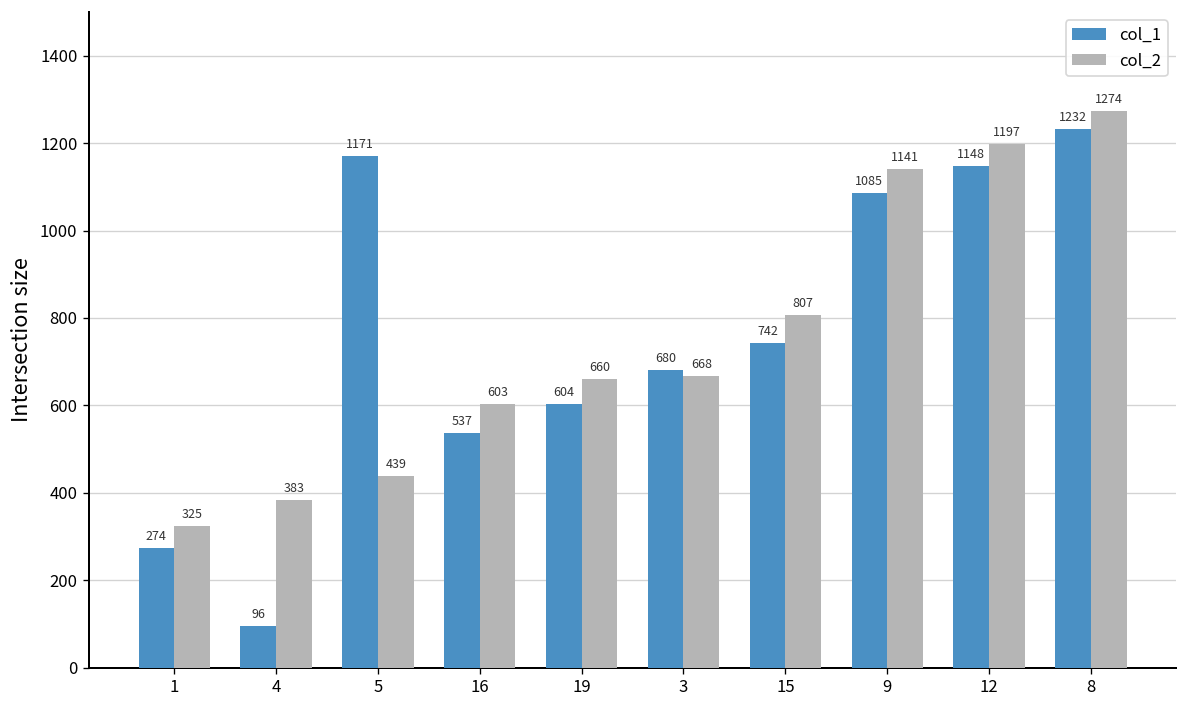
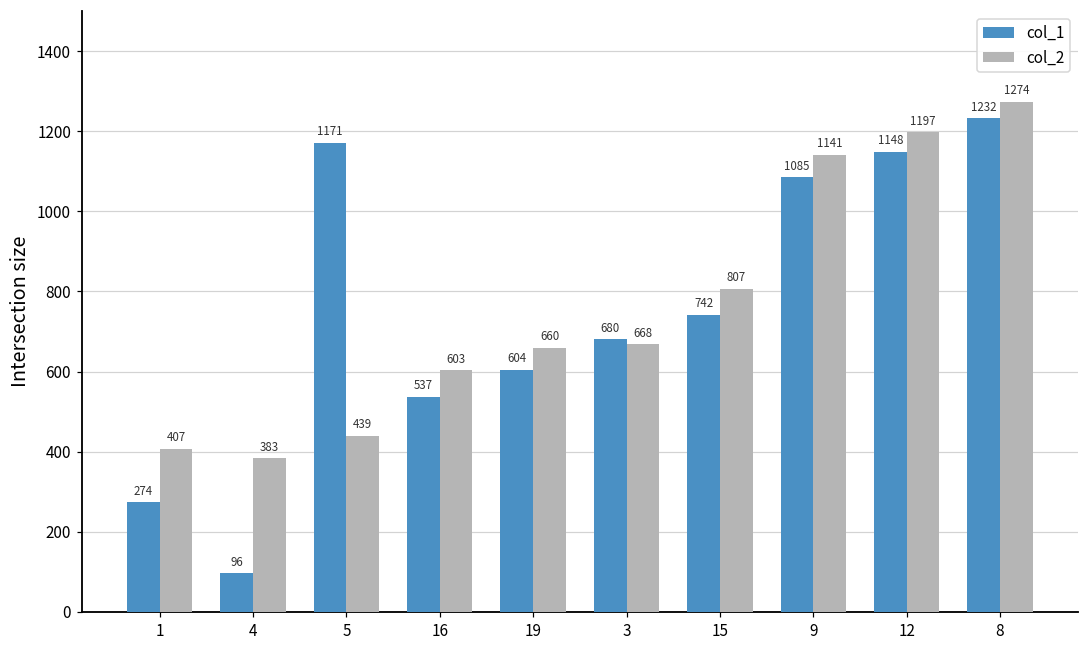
  {
    "col_1": {
      "1": 274,
      "4": 96,
      "5": 1171,
      "16": 537,
      "19": 604,
      "3": 680,
      "15": 742,
      "9": 1085,
      "12": 1148,
      "8": 1232
    },
    "col_2": {
-     "1": 325,
+     "1": 407,
      "4": 383,
      "5": 439,
      "16": 603,
      "19": 660,
      "3": 668,
      "15": 807,
      "9": 1141,
      "12": 1197,
      "8": 1274
    }
  }
